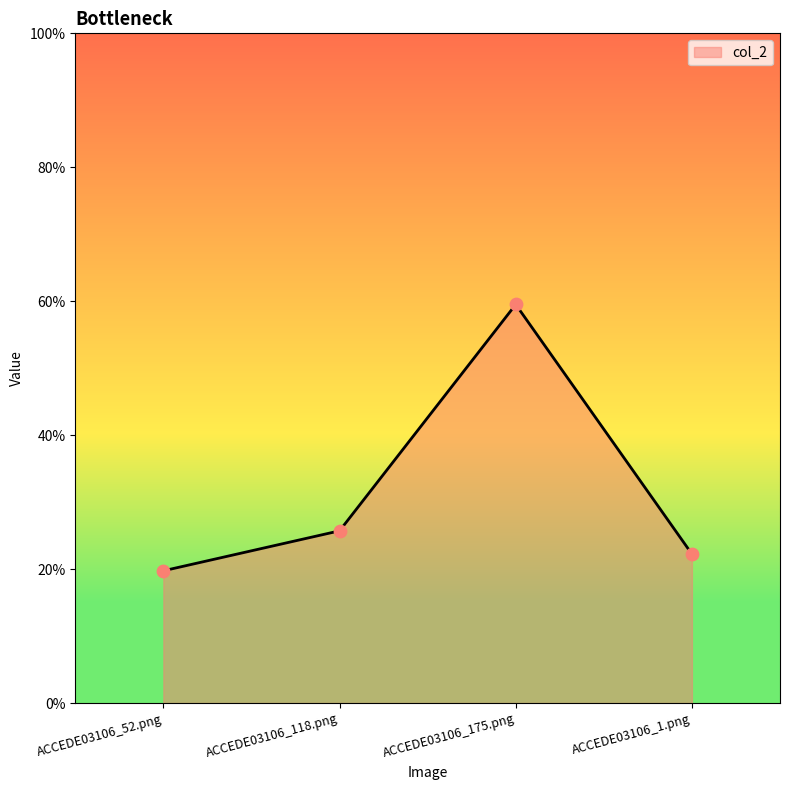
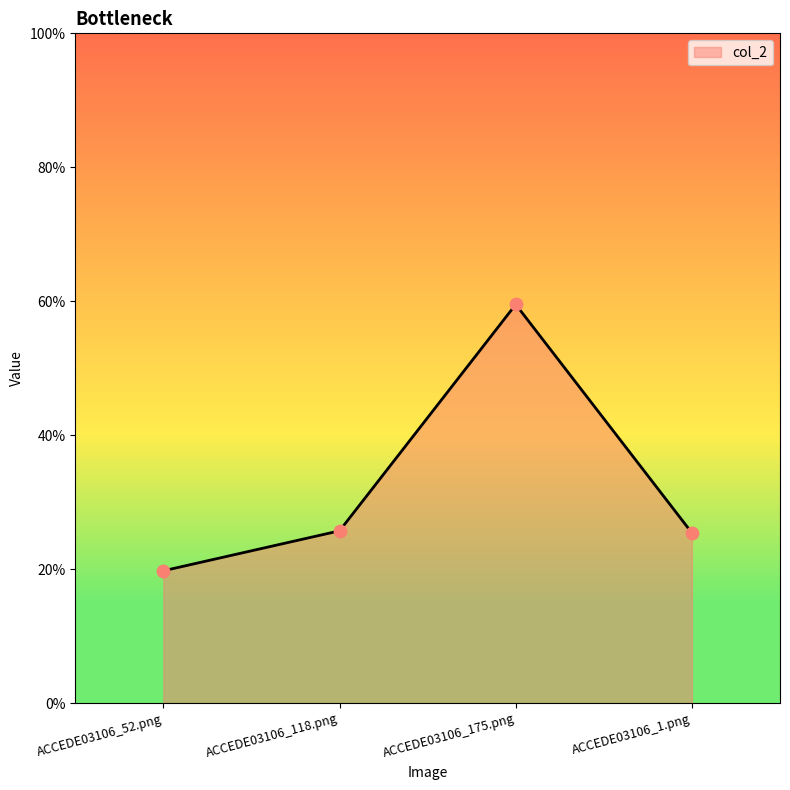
  {
    "ACCEDE03106_52.png": "20%",
    "ACCEDE03106_118.png": "26%",
    "ACCEDE03106_175.png": "60%",
-   "ACCEDE03106_1.png": "22%"
+   "ACCEDE03106_1.png": "25%"
  }
